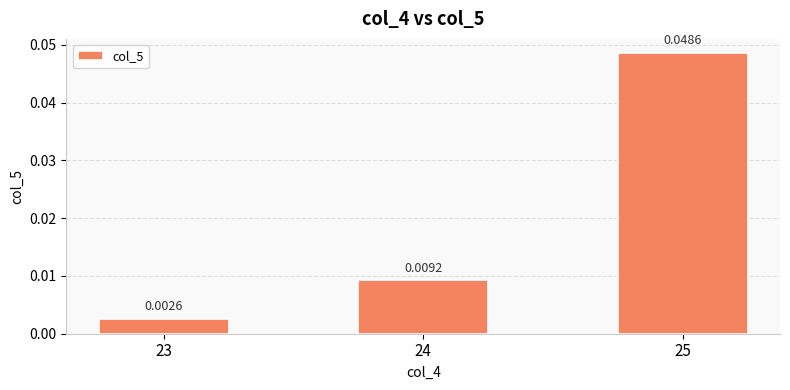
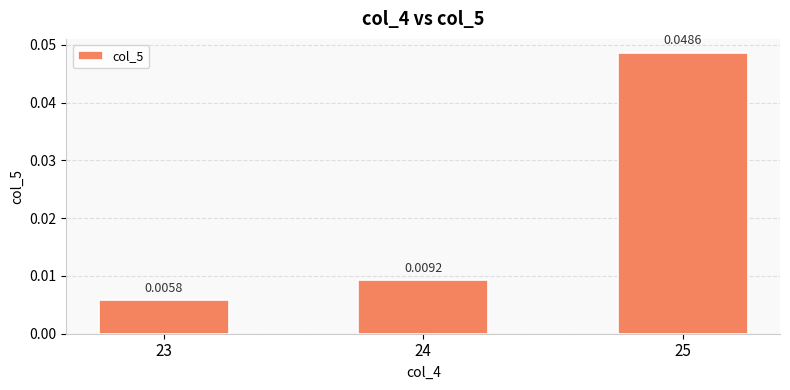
  {
-   "23": 0.0026,
+   "23": 0.0058,
    "24": 0.0092,
    "25": 0.0486
  }
